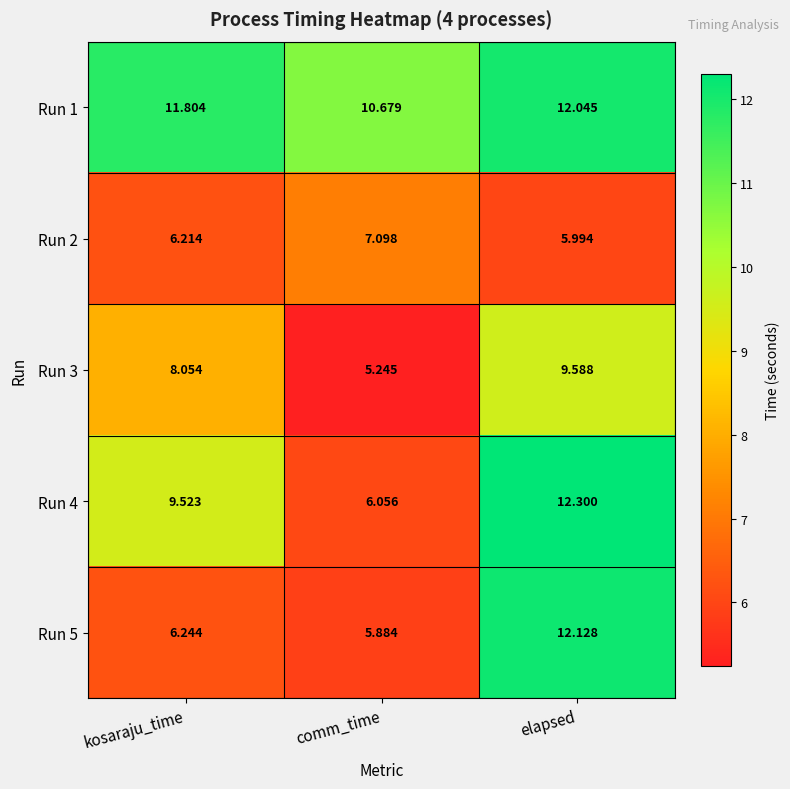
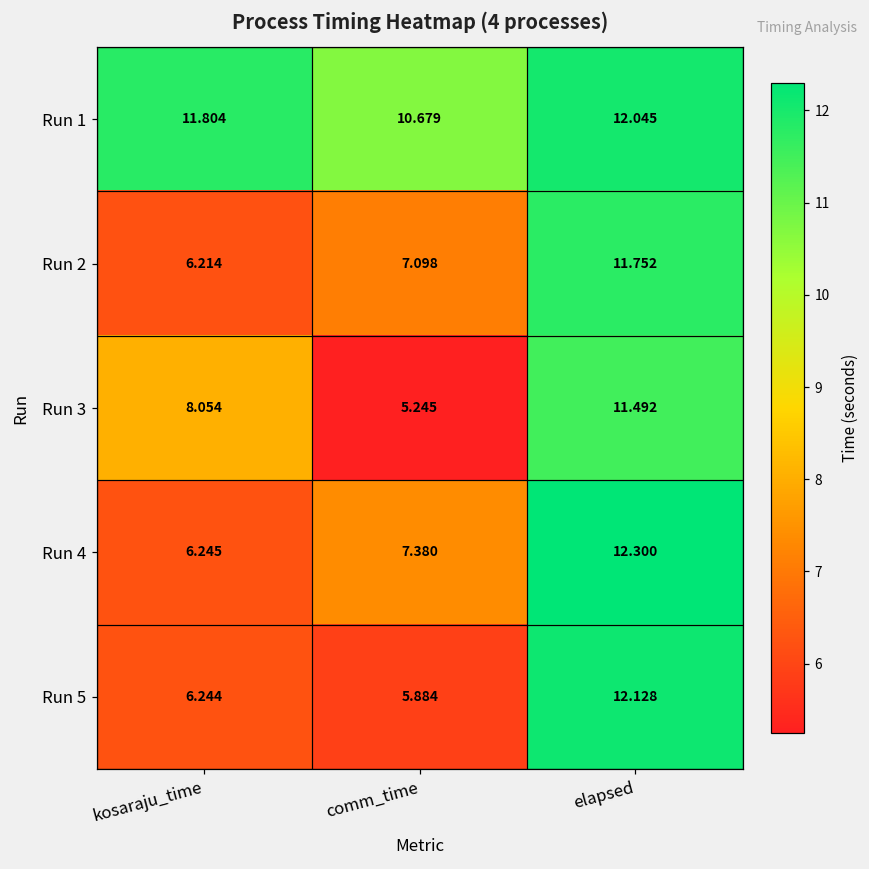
  {
    "Run 1": {
      "kosaraju_time": 11.804,
      "comm_time": 10.679,
      "elapsed": 12.045
    },
    "Run 2": {
      "kosaraju_time": 6.214,
      "comm_time": 7.098,
-     "elapsed": 5.994
+     "elapsed": 11.752
    },
    "Run 3": {
      "kosaraju_time": 8.054,
      "comm_time": 5.245,
-     "elapsed": 9.588
+     "elapsed": 11.492
    },
    "Run 4": {
-     "kosaraju_time": 9.523,
-     "comm_time": 6.056,
+     "kosaraju_time": 6.245,
+     "comm_time": 7.380,
      "elapsed": 12.300
    },
    "Run 5": {
      "kosaraju_time": 6.244,
      "comm_time": 5.884,
      "elapsed": 12.128
    }
  }
